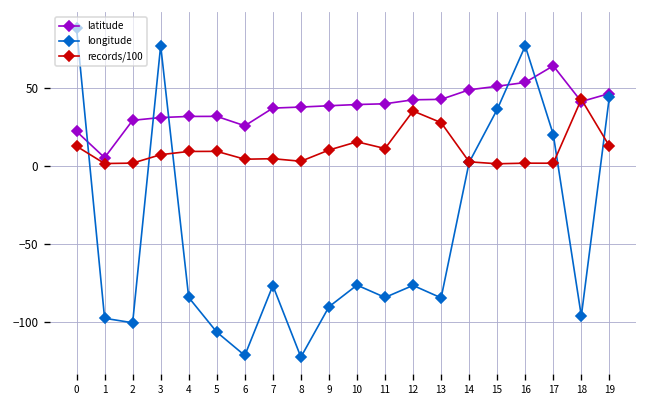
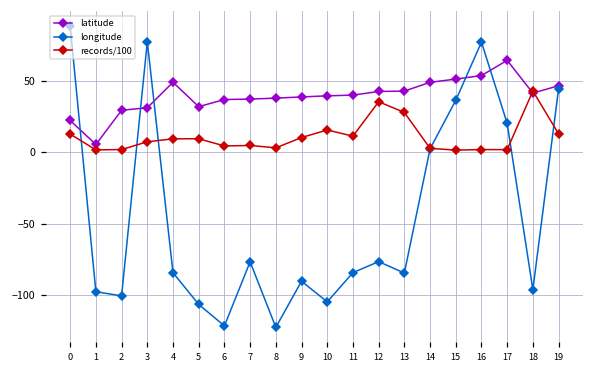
  {
    "latitude": {
      "0": 22,
      "1": 5,
      "2": 29,
      "3": 31,
-     "4": 32,
+     "4": 49,
      "5": 32,
-     "6": 26,
+     "6": 37,
      "7": 37,
      "8": 38,
      "9": 39,
      "10": 39,
      "11": 40,
      "12": 42,
      "13": 43,
      "14": 49,
      "15": 51,
      "16": 54,
      "17": 64,
      "19": 46
    },
    "longitude": {
      "1": -98,
      "2": -100,
      "3": 77,
      "4": -84,
      "5": -106,
      "6": -121,
      "7": -77,
      "8": -122,
      "9": -90,
-     "10": -76,
+     "10": -105,
      "11": -84,
      "12": -76,
      "13": -84,
      "15": 36,
      "16": 77,
      "17": 20,
      "18": -96,
      "19": 44
    },
    "records/100": {
      "0": 13,
      "1": 2,
      "2": 2,
      "3": 7,
      "4": 9,
      "5": 9,
      "6": 4,
      "7": 5,
      "8": 3,
      "9": 10,
      "10": 16,
      "11": 11,
      "12": 35,
      "13": 28,
      "15": 1,
      "16": 2,
      "17": 2,
      "19": 13
    }
  }
